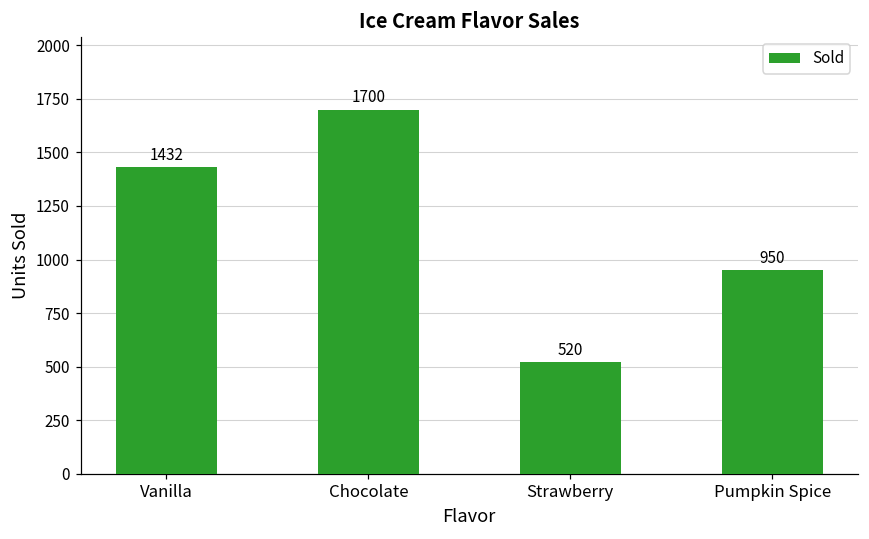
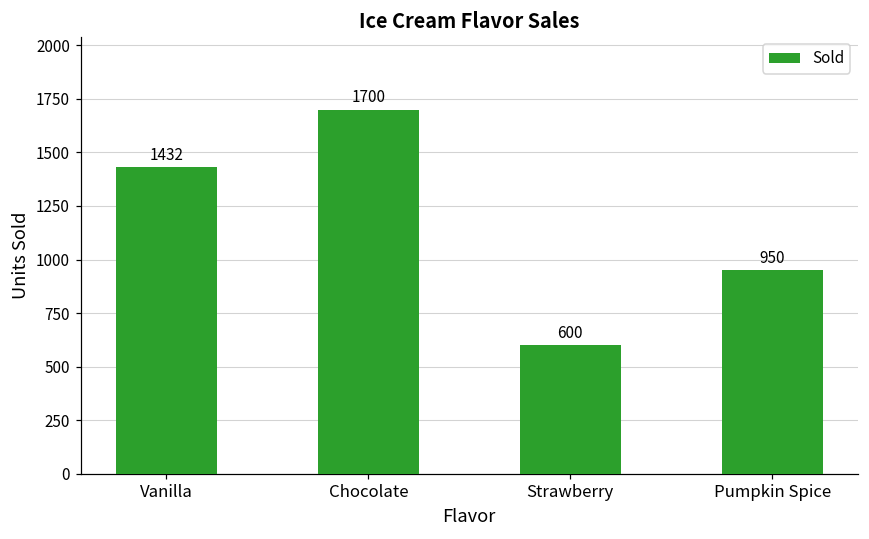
  {
    "Vanilla": 1432,
    "Chocolate": 1700,
-   "Strawberry": 520,
+   "Strawberry": 600,
    "Pumpkin Spice": 950
  }
